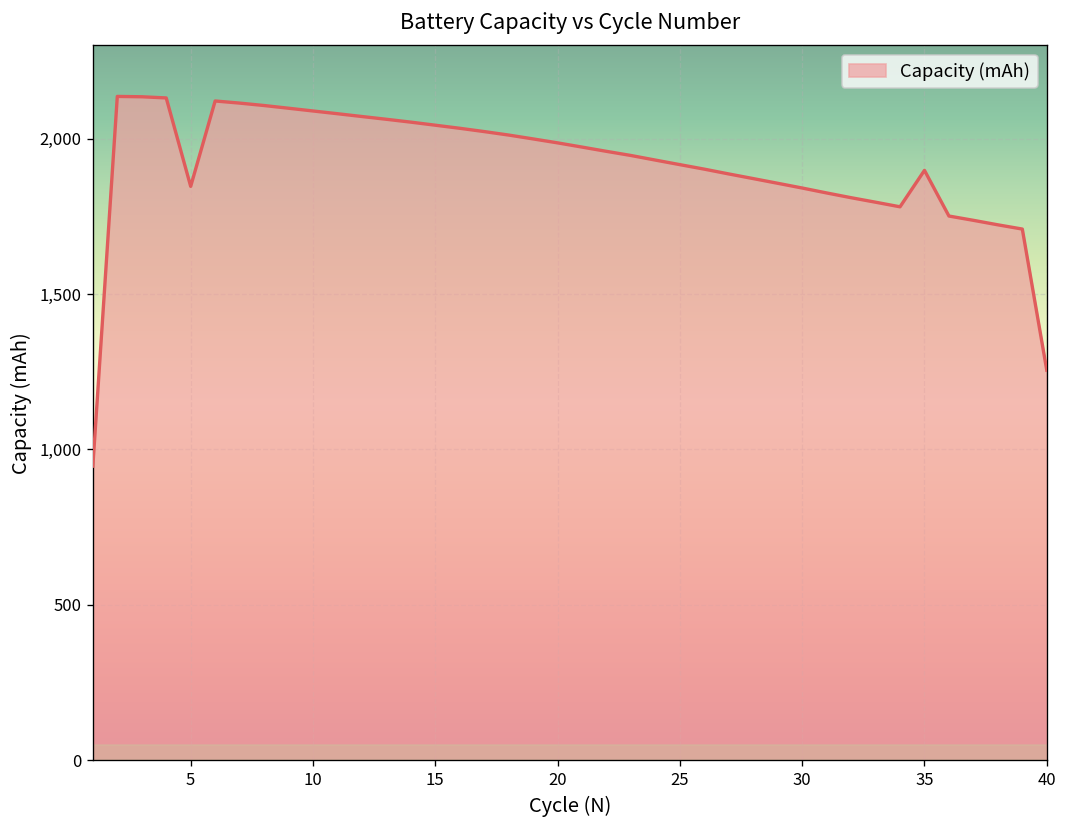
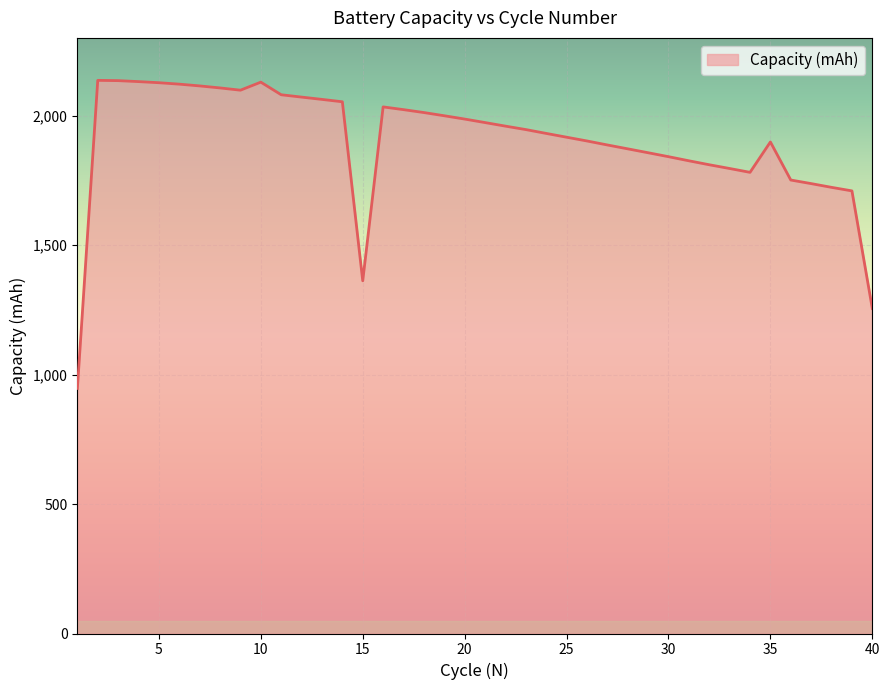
  {
-   "5": "1,850",
-   "10": "2,090",
-   "15": "2,040",
+   "5": "2,130",
+   "10": "2,130",
+   "15": "1,360",
    "20": "1,990",
    "25": "1,920",
    "30": "1,840",
    "35": "1,900",
    "40": "1,250"
  }
